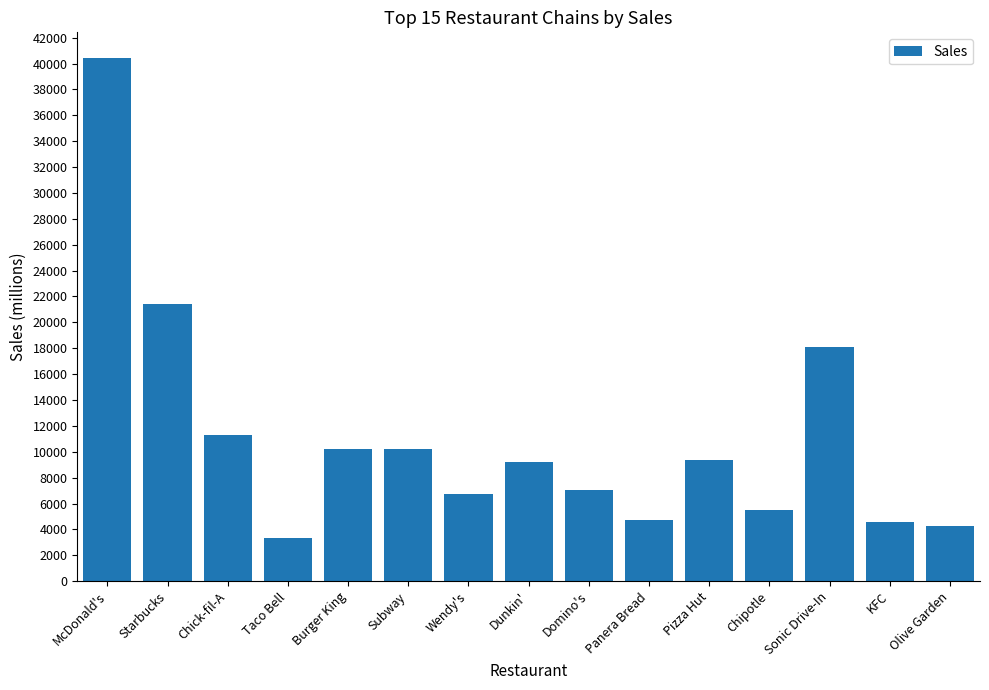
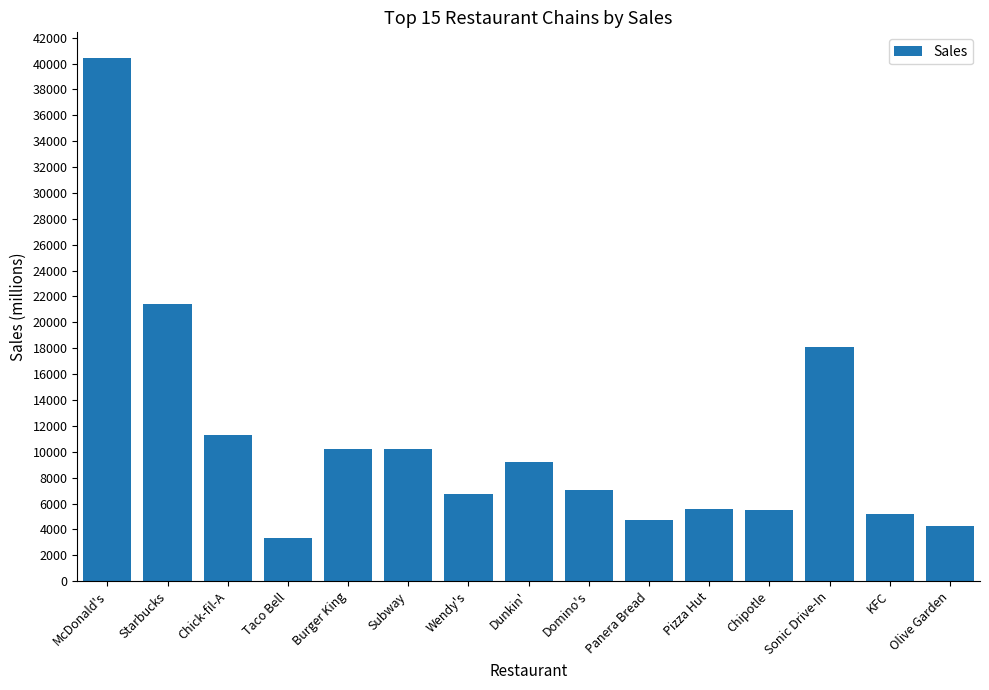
  {
    "McDonald's": 40400,
    "Starbucks": 21400,
    "Chick-fil-A": 11300,
    "Taco Bell": 3400,
    "Burger King": 10200,
    "Subway": 10200,
    "Wendy's": 6800,
    "Dunkin'": 9200,
    "Domino's": 7000,
    "Panera Bread": 4800,
-   "Pizza Hut": 9400,
+   "Pizza Hut": 5600,
    "Chipotle": 5500,
    "Sonic Drive-In": 18100,
-   "KFC": 4500,
+   "KFC": 5200,
    "Olive Garden": 4300
  }
